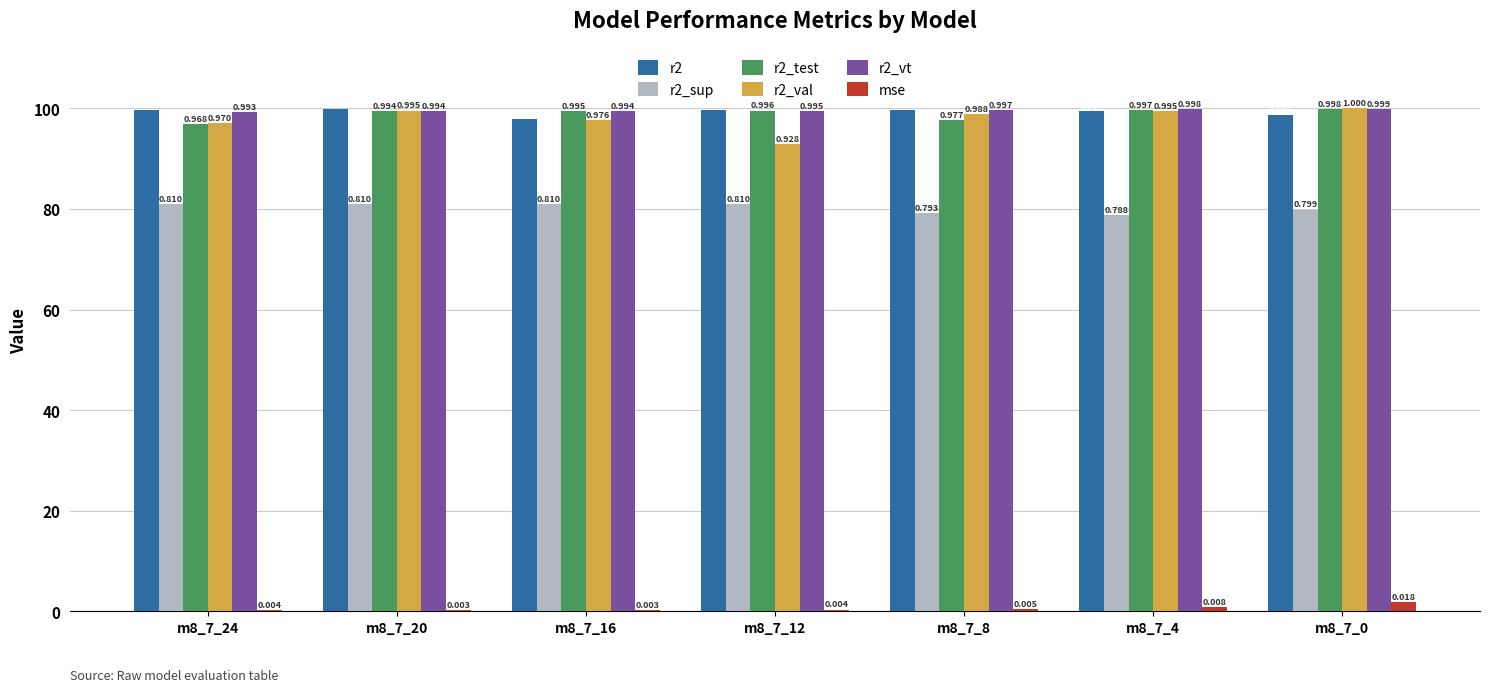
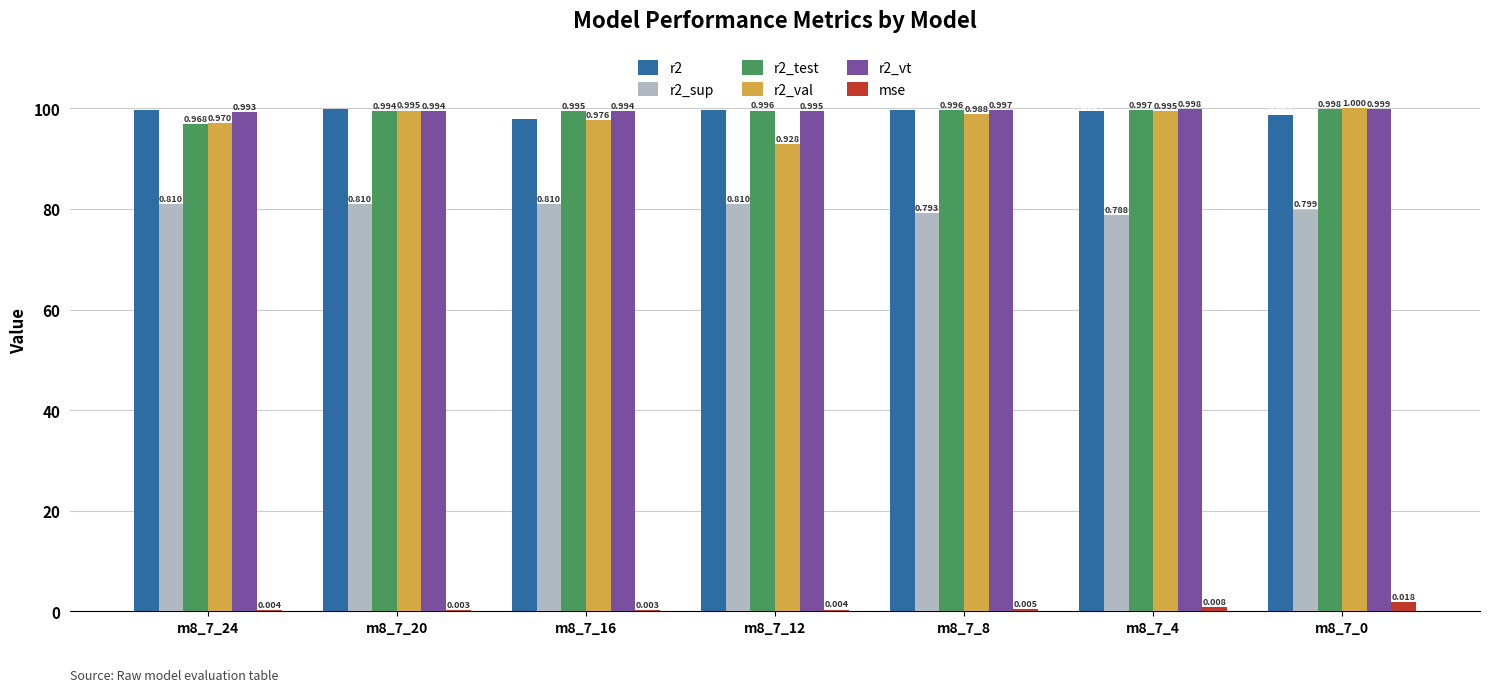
  {
    "r2": {
      "m8_7_24": 100,
      "m8_7_20": 100,
      "m8_7_16": 98,
      "m8_7_12": 100,
      "m8_7_8": 100,
      "m8_7_4": 99,
      "m8_7_0": 99
    },
    "r2_sup": {
      "m8_7_24": 0.810,
      "m8_7_20": 0.810,
      "m8_7_16": 0.810,
      "m8_7_12": 0.810,
      "m8_7_8": 0.793,
      "m8_7_4": 0.788,
      "m8_7_0": 0.799
    },
    "r2_test": {
      "m8_7_24": 0.968,
      "m8_7_20": 0.994,
      "m8_7_16": 0.995,
      "m8_7_12": 0.996,
-     "m8_7_8": 0.977,
+     "m8_7_8": 0.996,
      "m8_7_4": 0.997,
      "m8_7_0": 0.998
    },
    "r2_val": {
      "m8_7_24": 0.970,
      "m8_7_20": 0.995,
      "m8_7_16": 0.976,
      "m8_7_12": 0.928,
      "m8_7_8": 0.988,
      "m8_7_4": 0.995,
      "m8_7_0": 1.000
    },
    "r2_vt": {
      "m8_7_24": 0.993,
      "m8_7_20": 0.994,
      "m8_7_16": 0.994,
      "m8_7_12": 0.995,
      "m8_7_8": 0.997,
      "m8_7_4": 0.998,
      "m8_7_0": 0.999
    },
    "mse": {
      "m8_7_24": 0.004,
      "m8_7_20": 0.003,
      "m8_7_16": 0.003,
      "m8_7_12": 0.004,
      "m8_7_8": 0.005,
      "m8_7_4": 0.008,
      "m8_7_0": 0.018
    }
  }
